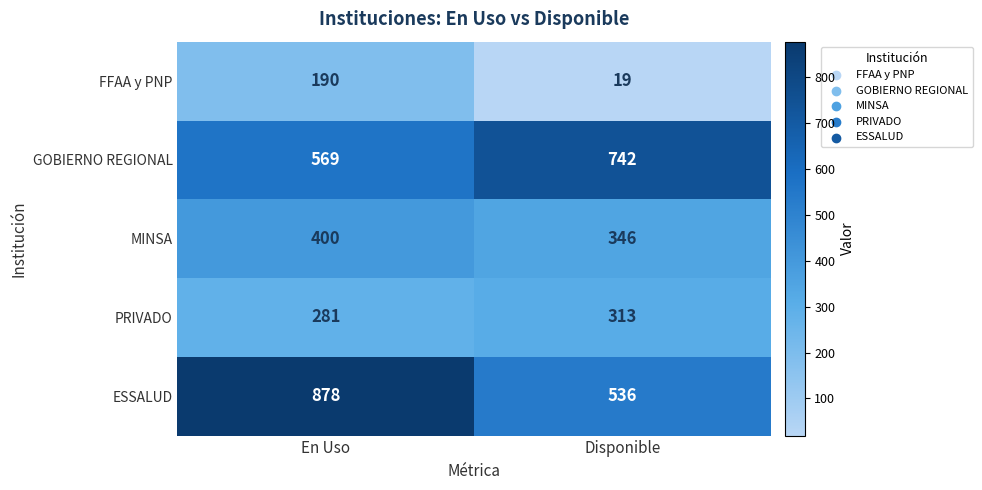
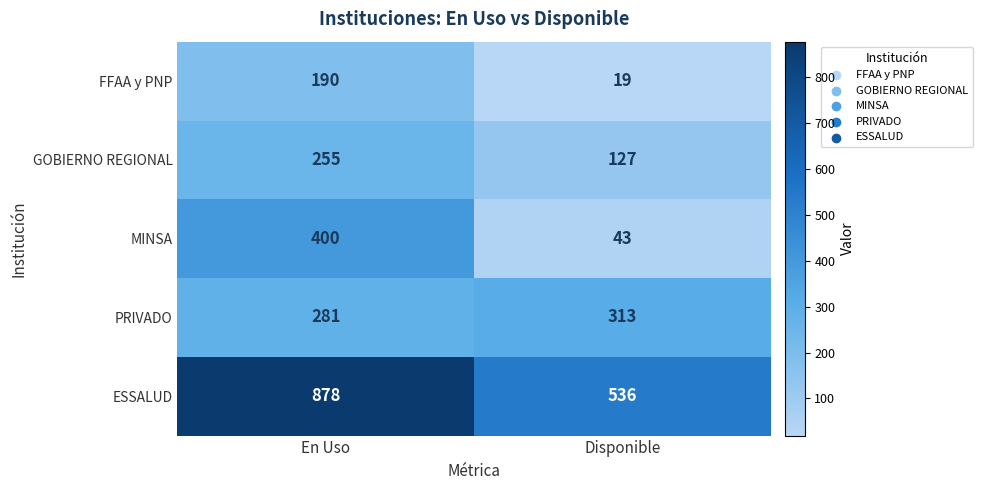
  {
    "FFAA y PNP": {
      "En Uso": 190,
      "Disponible": 19
    },
    "GOBIERNO REGIONAL": {
-     "En Uso": 569,
-     "Disponible": 742
+     "En Uso": 255,
+     "Disponible": 127
    },
    "MINSA": {
      "En Uso": 400,
-     "Disponible": 346
+     "Disponible": 43
    },
    "PRIVADO": {
      "En Uso": 281,
      "Disponible": 313
    },
    "ESSALUD": {
      "En Uso": 878,
      "Disponible": 536
    }
  }
